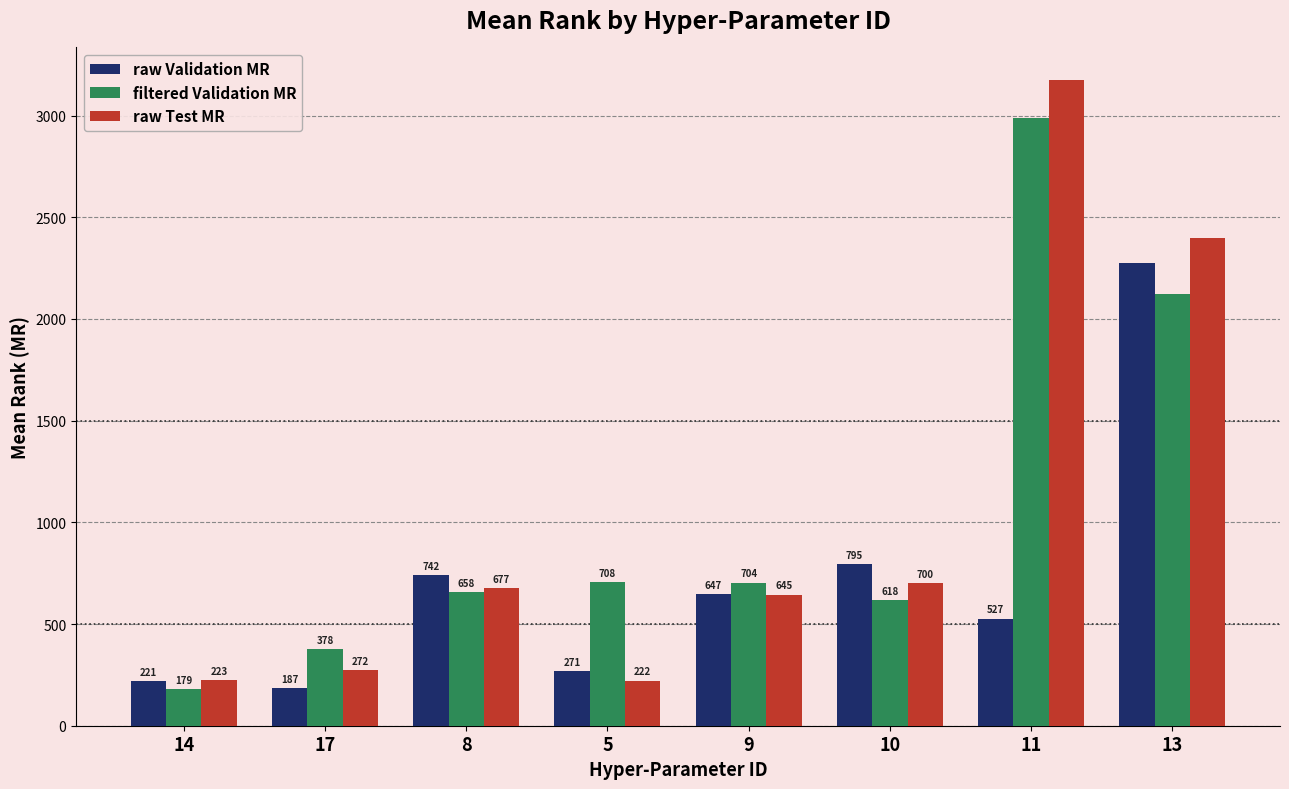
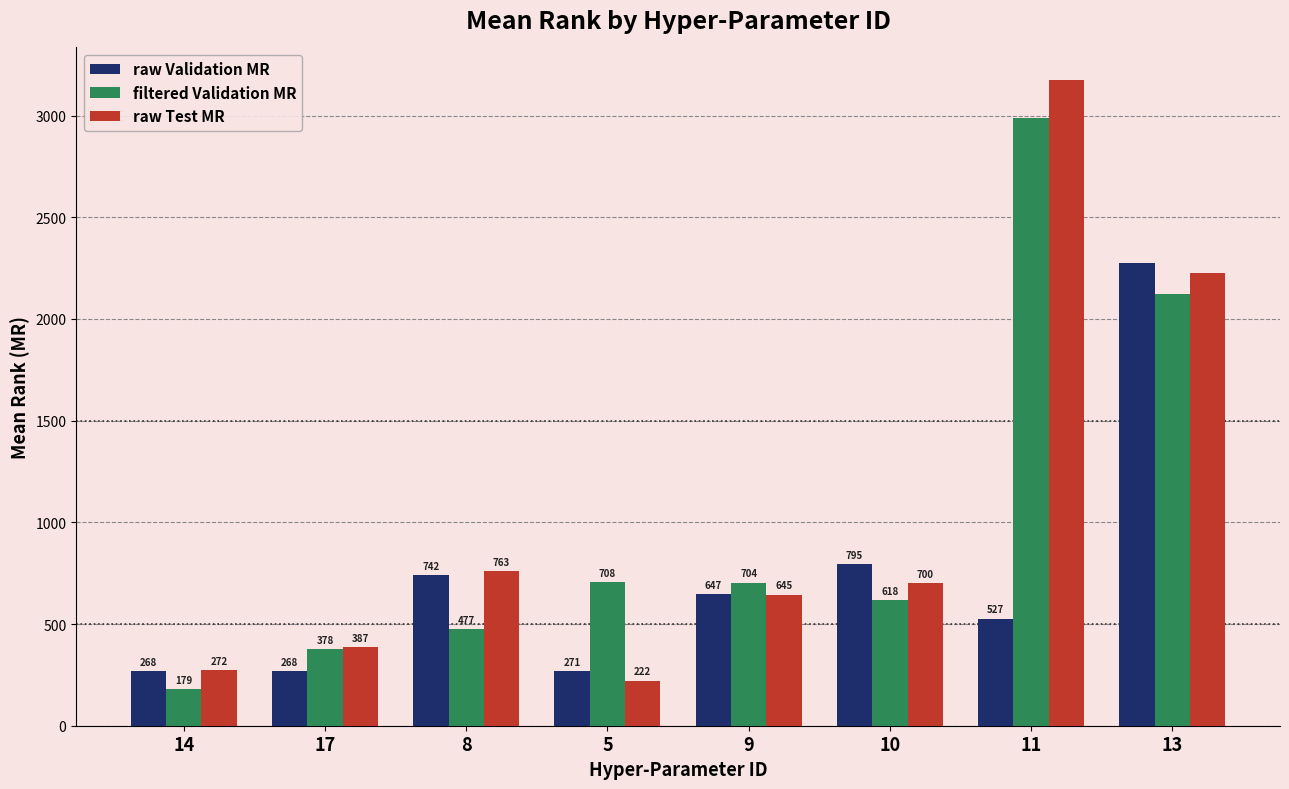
  {
    "raw Validation MR": {
-     "14": 221,
-     "17": 187,
+     "14": 268,
+     "17": 268,
      "8": 742,
      "5": 271,
      "9": 647,
      "10": 795,
      "11": 527
    },
    "filtered Validation MR": {
      "14": 179,
      "17": 378,
-     "8": 658,
+     "8": 477,
      "5": 708,
      "9": 704,
      "10": 618
    },
    "raw Test MR": {
-     "14": 223,
-     "17": 272,
-     "8": 677,
+     "14": 272,
+     "17": 387,
+     "8": 763,
      "5": 222,
      "9": 645,
      "10": 700,
-     "13": 2400
+     "13": 2230
    }
  }
